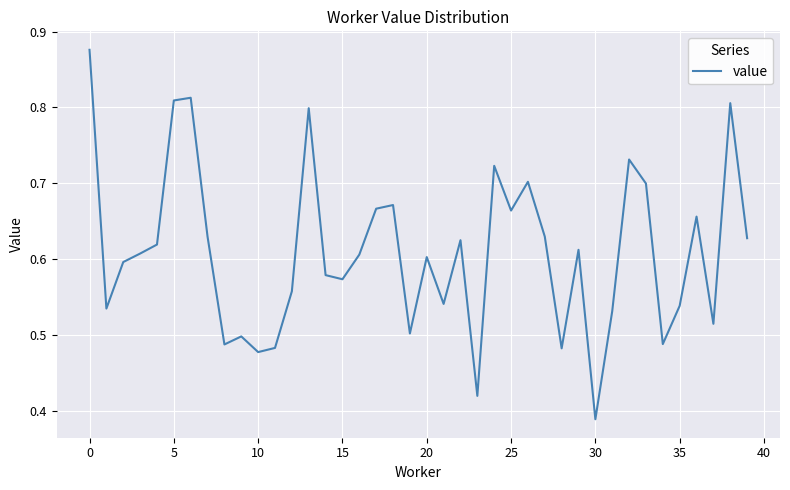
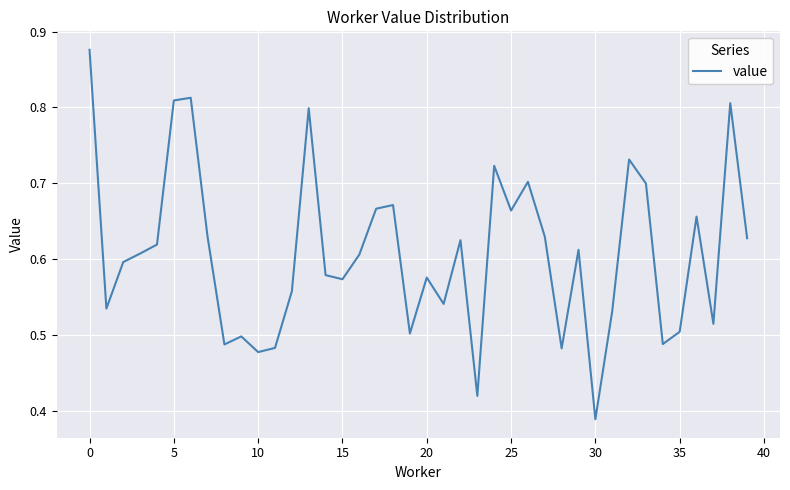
  {
    "0": 0.88,
    "5": 0.81,
    "10": 0.48,
    "15": 0.57,
-   "20": 0.60,
+   "20": 0.58,
    "25": 0.66,
    "30": 0.39,
-   "35": 0.54
+   "35": 0.50
  }
